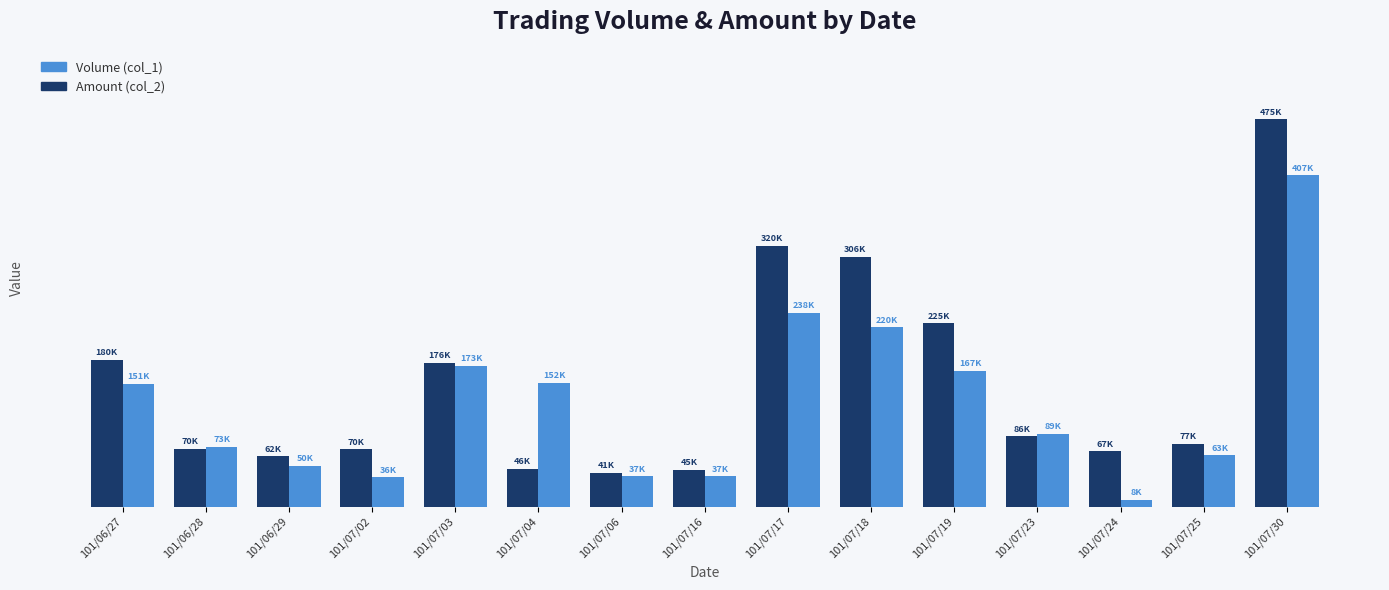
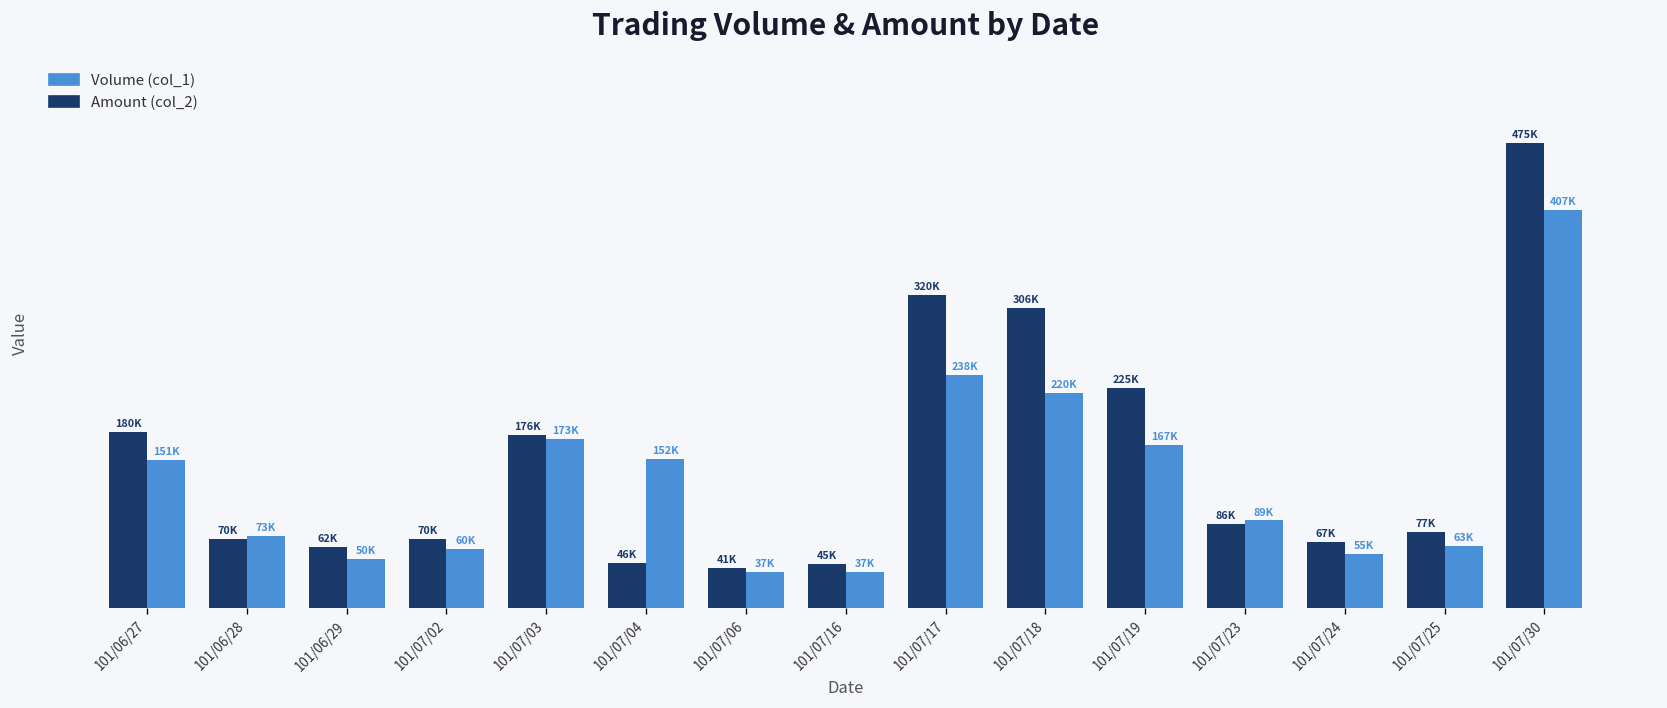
  {
    "Amount (col_2)": {
      "101/06/27": "180K",
      "101/06/29": "62K",
      "101/07/02": "70K",
      "101/07/03": "176K",
      "101/07/04": "46K",
      "101/07/06": "41K",
      "101/07/16": "45K",
      "101/07/17": "320K",
      "101/07/19": "225K",
      "101/07/23": "86K",
      "101/07/25": "77K",
      "101/07/30": "475K"
    },
    "Volume (col_1)": {
      "101/06/27": "151K",
      "101/06/29": "50K",
-     "101/07/02": "36K",
+     "101/07/02": "60K",
      "101/07/03": "173K",
      "101/07/04": "152K",
      "101/07/06": "37K",
      "101/07/16": "37K",
      "101/07/17": "238K",
      "101/07/18": "220K",
      "101/07/19": "167K",
      "101/07/23": "89K",
-     "101/07/24": "8K",
+     "101/07/24": "55K",
      "101/07/25": "63K",
      "101/07/30": "407K"
    }
  }
